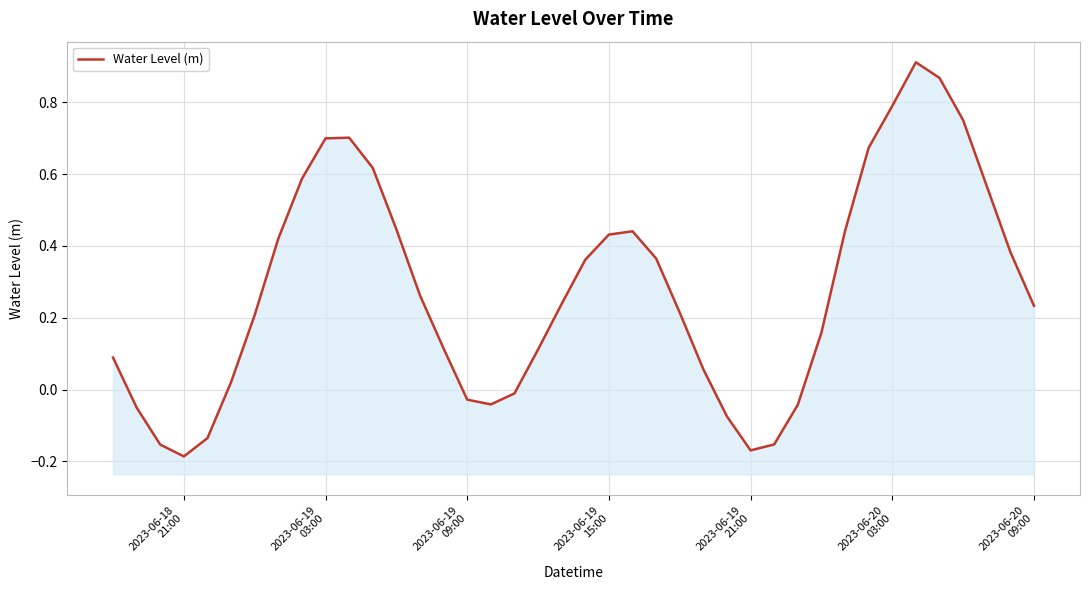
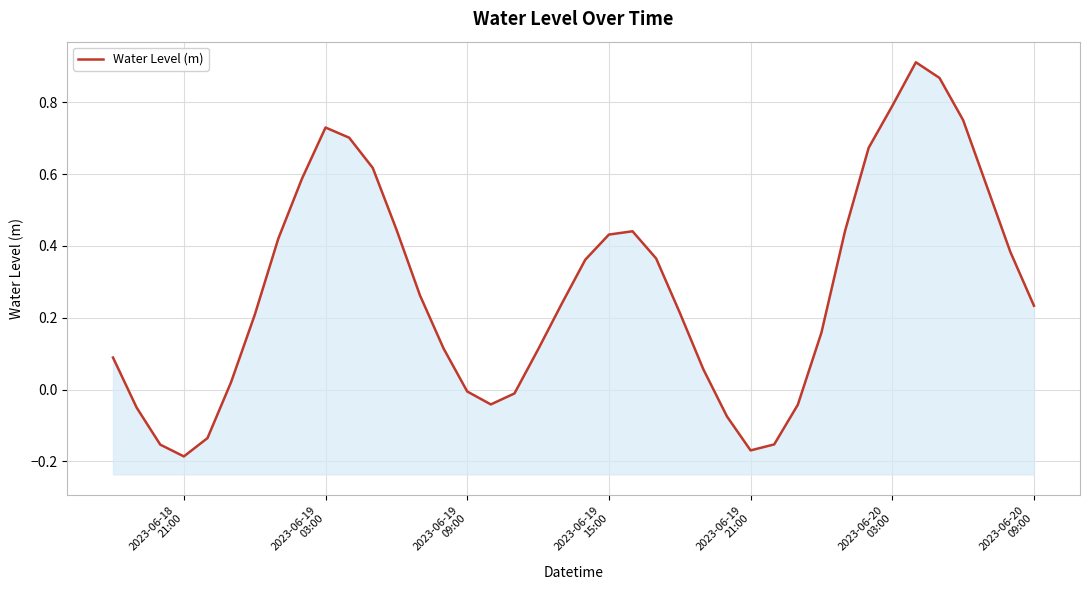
  {
    "2023-06-18 21:00": -0.19,
-   "2023-06-19 03:00": 0.70,
-   "2023-06-19 09:00": -0.03,
+   "2023-06-19 03:00": 0.73,
+   "2023-06-19 09:00": -0.01,
    "2023-06-19 15:00": 0.43,
    "2023-06-19 21:00": -0.17,
    "2023-06-20 03:00": 0.79,
    "2023-06-20 09:00": 0.23
  }
